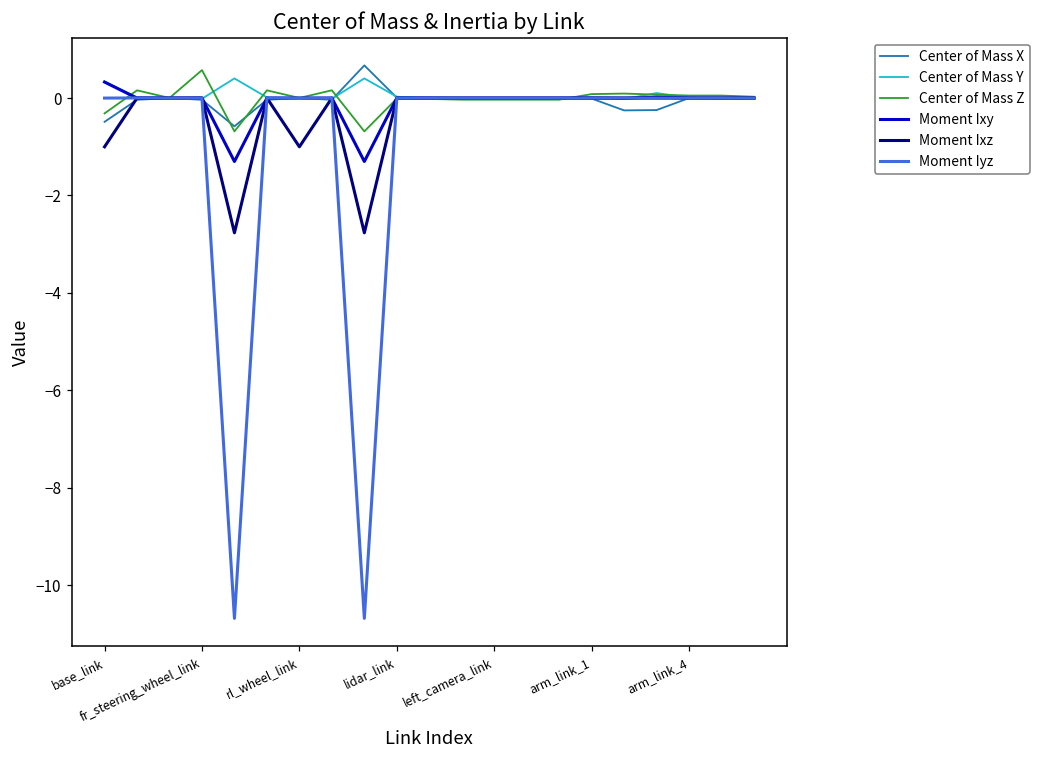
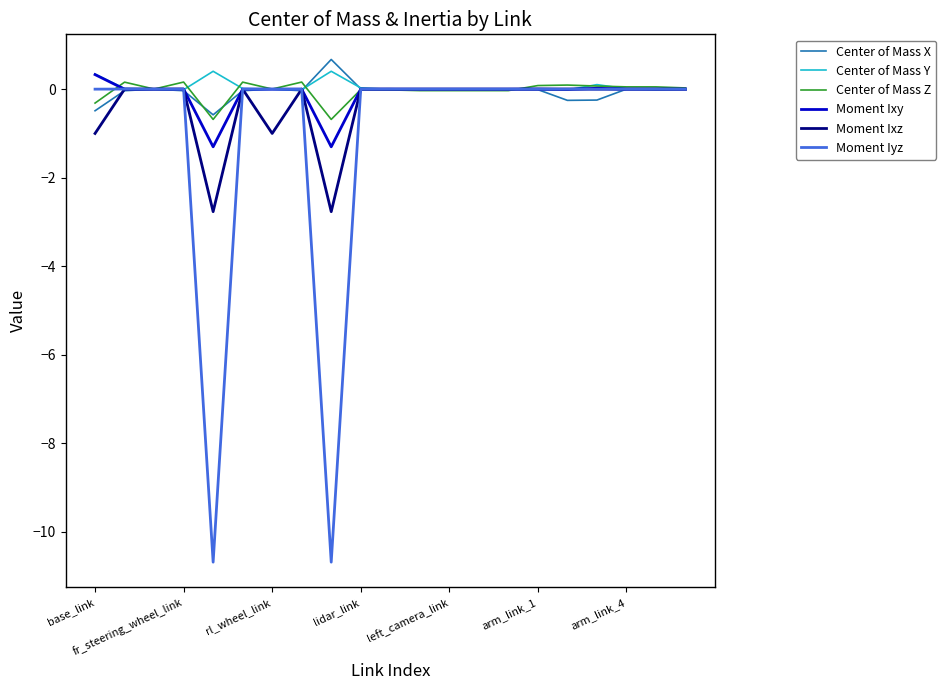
  {
    "Center of Mass Z": {
      "base_link": -0.3,
-     "fr_steering_wheel_link": 0.6,
+     "fr_steering_wheel_link": 0.2,
      "arm_link_1": 0.1
    },
    "Moment Ixz": {
      "base_link": -1.0,
      "rl_wheel_link": -1.0
    }
  }
